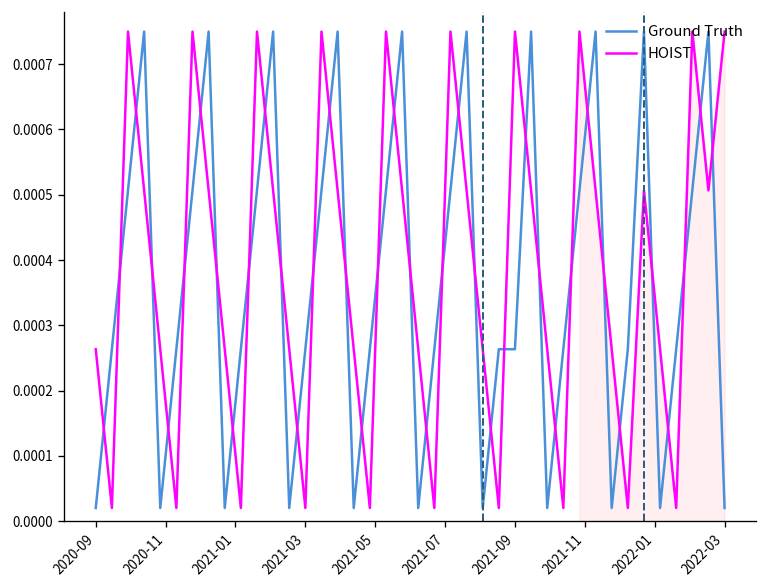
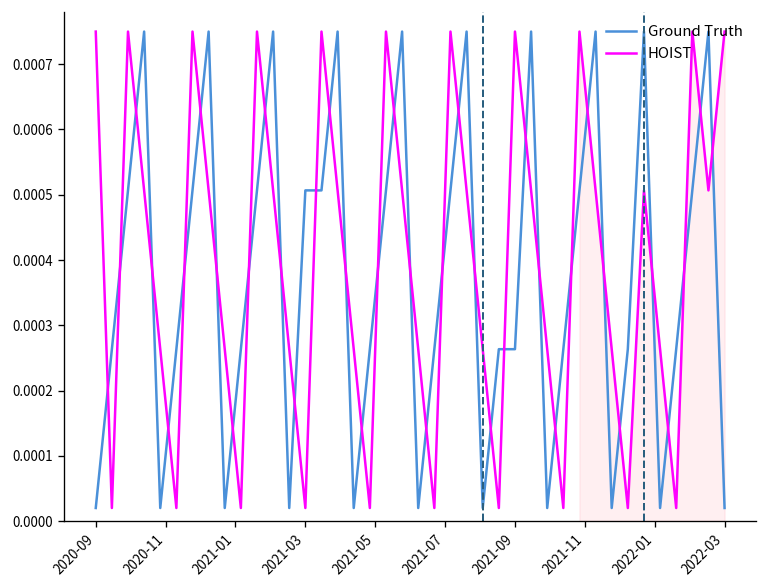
  {
    "Ground Truth": {
      "2020-09": 0.00002,
-     "2021-03": 0.00026,
+     "2021-03": 0.00051,
      "2021-09": 0.00026,
      "2022-03": 0.00002
    },
    "HOIST": {
-     "2020-09": 0.00026,
+     "2020-09": 0.00075,
      "2021-03": 0.00002,
      "2021-09": 0.00075
    }
  }
